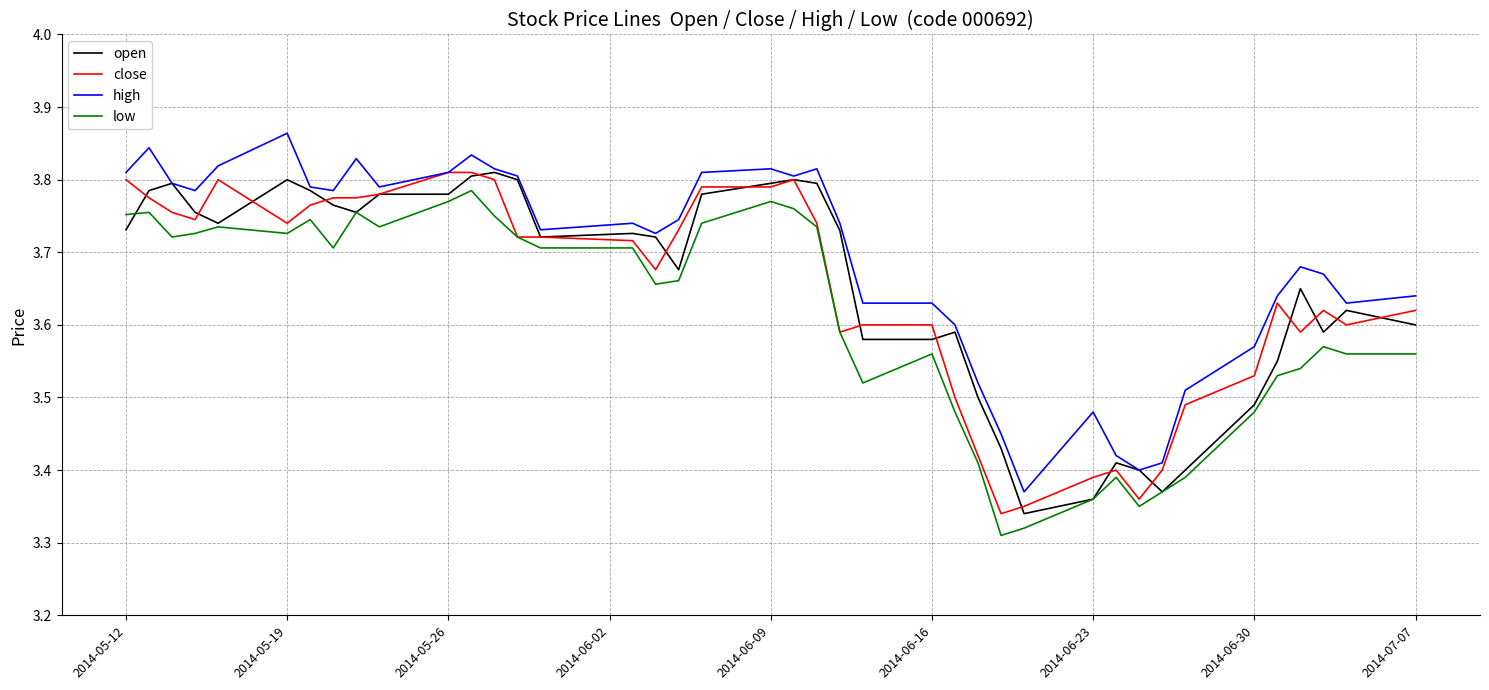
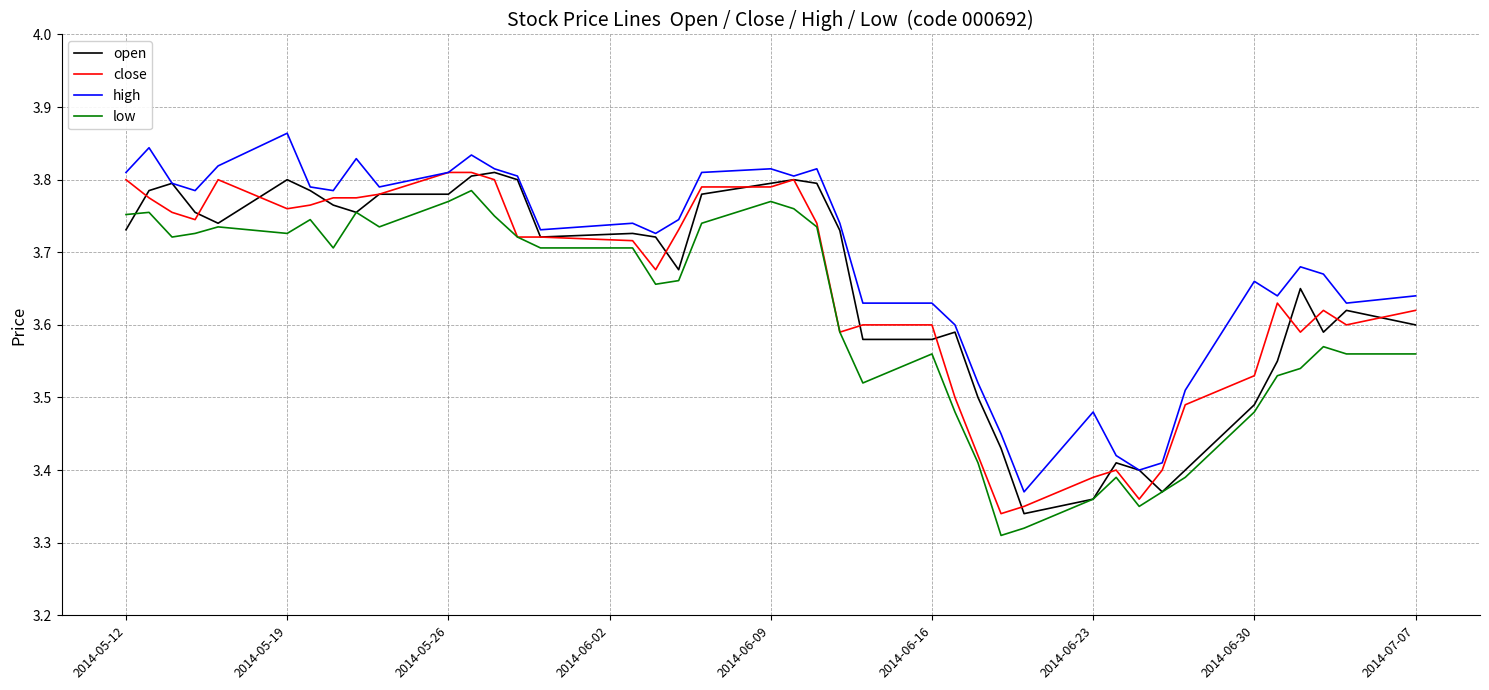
  {
    "open": {
      "2014-05-12": 3.73,
      "2014-05-19": 3.80,
      "2014-05-26": 3.78,
      "2014-06-09": 3.80,
      "2014-06-16": 3.58,
      "2014-06-30": 3.49,
      "2014-07-07": 3.60
    },
    "close": {
      "2014-05-12": 3.80,
-     "2014-05-19": 3.74,
+     "2014-05-19": 3.76,
      "2014-06-09": 3.79,
      "2014-06-16": 3.60,
      "2014-06-23": 3.39,
      "2014-06-30": 3.53,
      "2014-07-07": 3.62
    },
    "high": {
      "2014-05-12": 3.81,
      "2014-05-19": 3.86,
      "2014-06-09": 3.82,
      "2014-06-16": 3.63,
      "2014-06-23": 3.48,
-     "2014-06-30": 3.57,
+     "2014-06-30": 3.66,
      "2014-07-07": 3.64
    },
    "low": {
      "2014-05-12": 3.75,
      "2014-05-19": 3.73,
      "2014-05-26": 3.77,
      "2014-06-09": 3.77,
      "2014-06-16": 3.56,
      "2014-06-30": 3.48,
      "2014-07-07": 3.56
    }
  }
